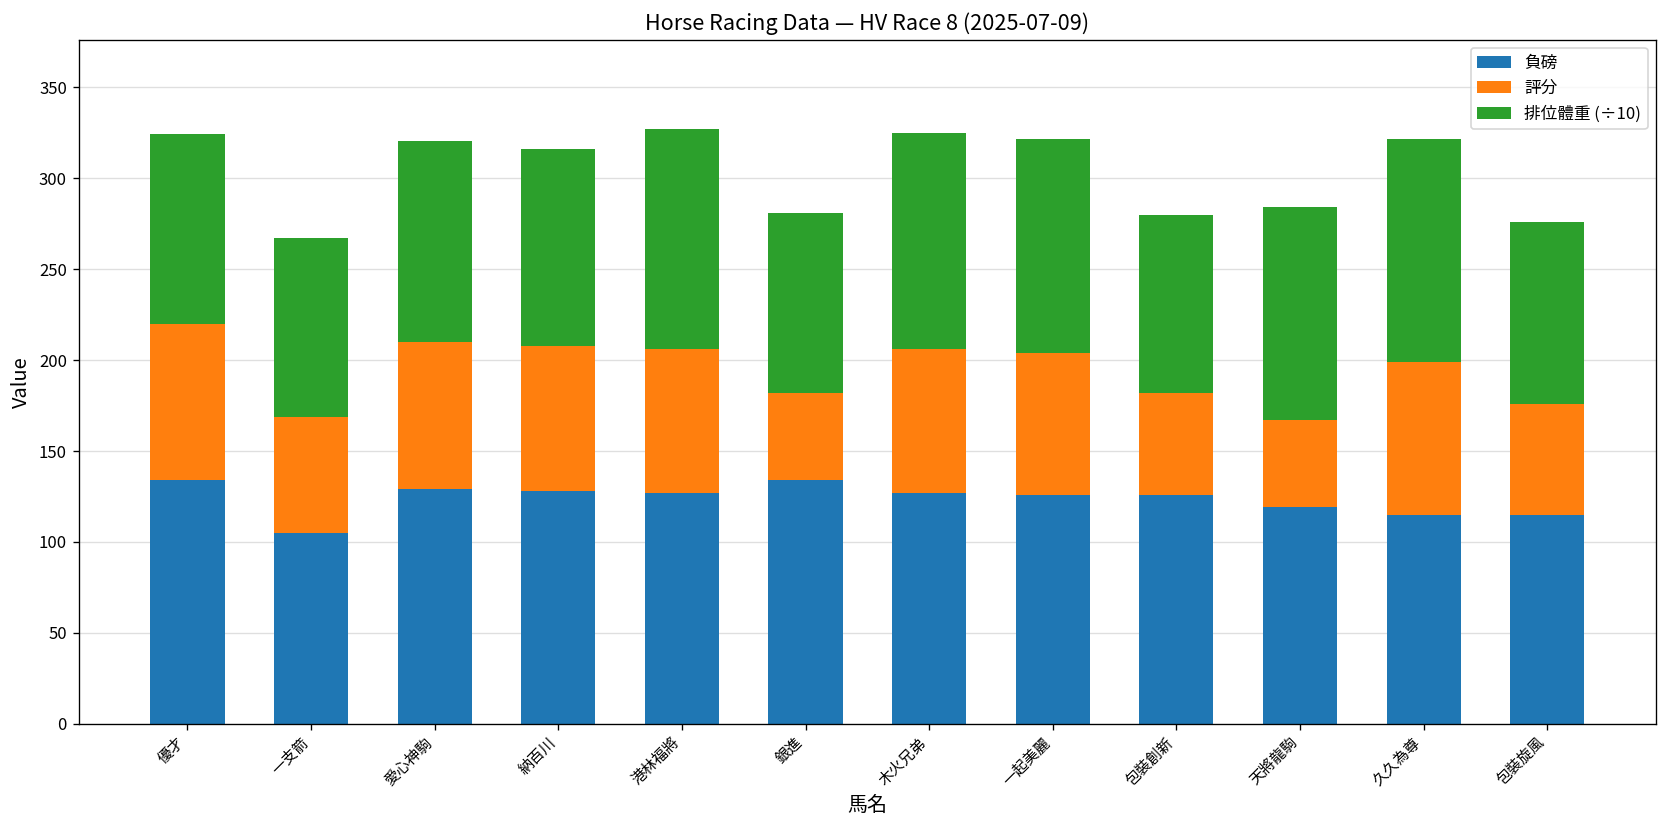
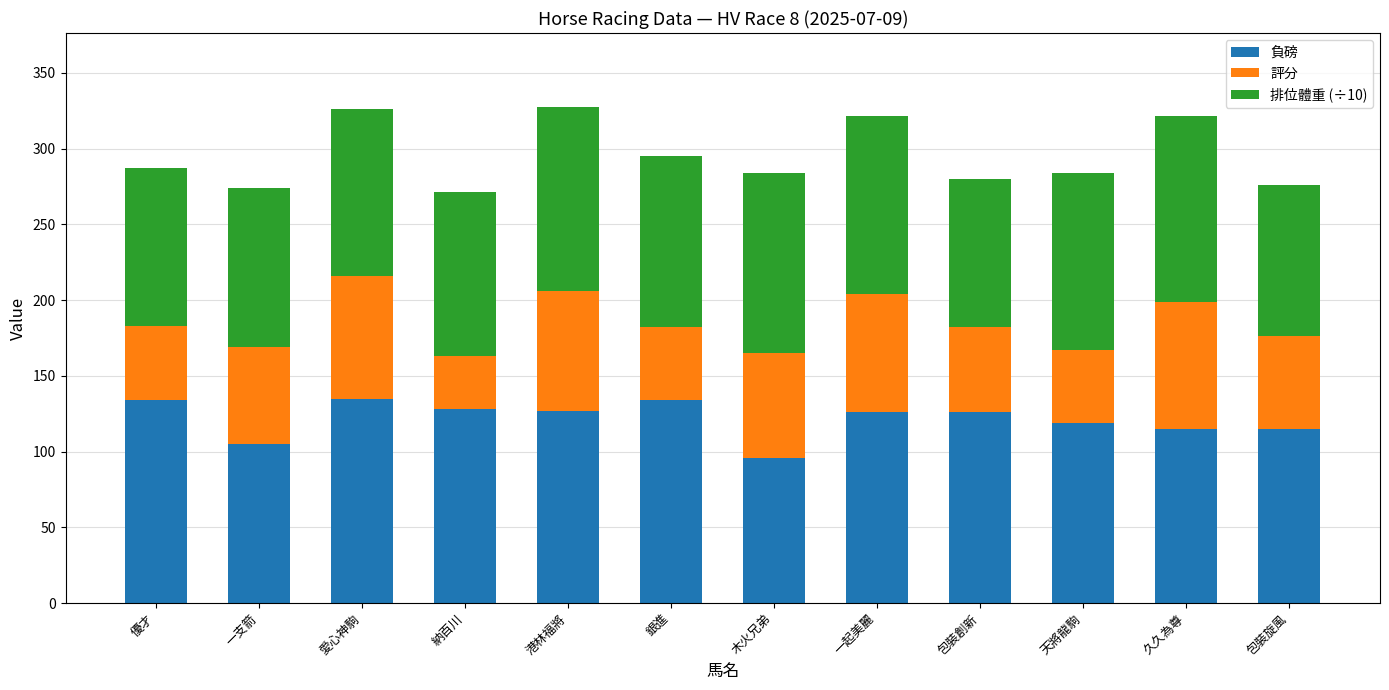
  {
    "負磅": {
      "優才": 134,
      "一支箭": 105,
-     "愛心神駒": 129,
+     "愛心神駒": 135,
      "納百川": 128,
      "港林福將": 127,
      "銀進": 134,
-     "木火兄弟": 127,
+     "木火兄弟": 96,
      "一起美麗": 126,
      "包裝創新": 126,
      "天將龍駒": 119,
      "久久為尊": 115,
      "包裝旋風": 115
    },
    "評分": {
-     "優才": 86,
+     "優才": 49,
      "一支箭": 64,
      "愛心神駒": 81,
-     "納百川": 80,
+     "納百川": 35,
      "港林福將": 79,
      "銀進": 48,
-     "木火兄弟": 79,
+     "木火兄弟": 69,
      "一起美麗": 78,
      "包裝創新": 56,
      "天將龍駒": 48,
      "久久為尊": 84,
      "包裝旋風": 61
    },
    "排位體重 (÷10)": {
      "優才": 104,
-     "一支箭": 98,
+     "一支箭": 105,
      "愛心神駒": 110,
      "納百川": 108,
      "港林福將": 121,
-     "銀進": 99,
+     "銀進": 113,
      "木火兄弟": 119,
      "一起美麗": 118,
      "包裝創新": 98,
      "天將龍駒": 117,
      "久久為尊": 123,
      "包裝旋風": 100
    }
  }
